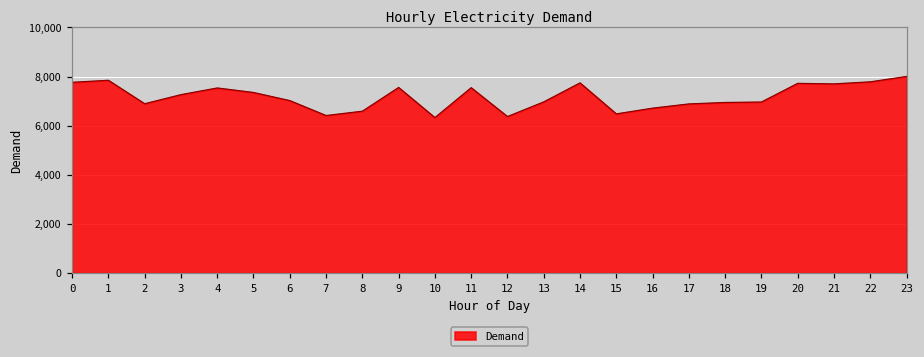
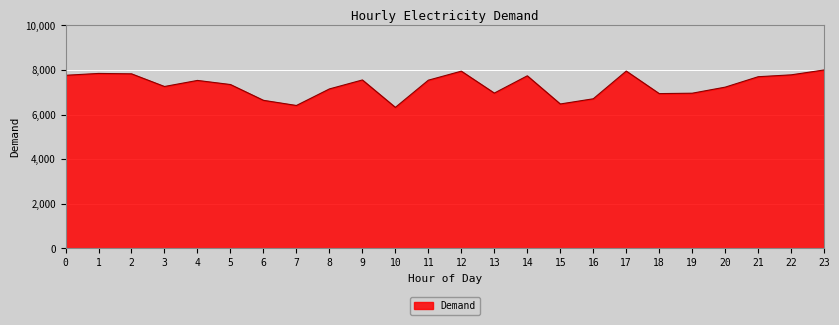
  {
    "0": "7,800",
    "1": "7,800",
-   "2": "6,900",
+   "2": "7,800",
    "3": "7,300",
    "4": "7,500",
    "5": "7,400",
-   "6": "7,000",
+   "6": "6,600",
    "7": "6,400",
-   "8": "6,600",
+   "8": "7,200",
    "9": "7,600",
    "10": "6,300",
    "11": "7,500",
-   "12": "6,400",
+   "12": "7,900",
    "13": "7,000",
    "14": "7,700",
    "15": "6,500",
    "16": "6,700",
-   "17": "6,900",
+   "17": "8,000",
    "18": "6,900",
    "19": "7,000",
-   "20": "7,700",
+   "20": "7,200",
    "21": "7,700",
    "22": "7,800",
    "23": "8,000"
  }
